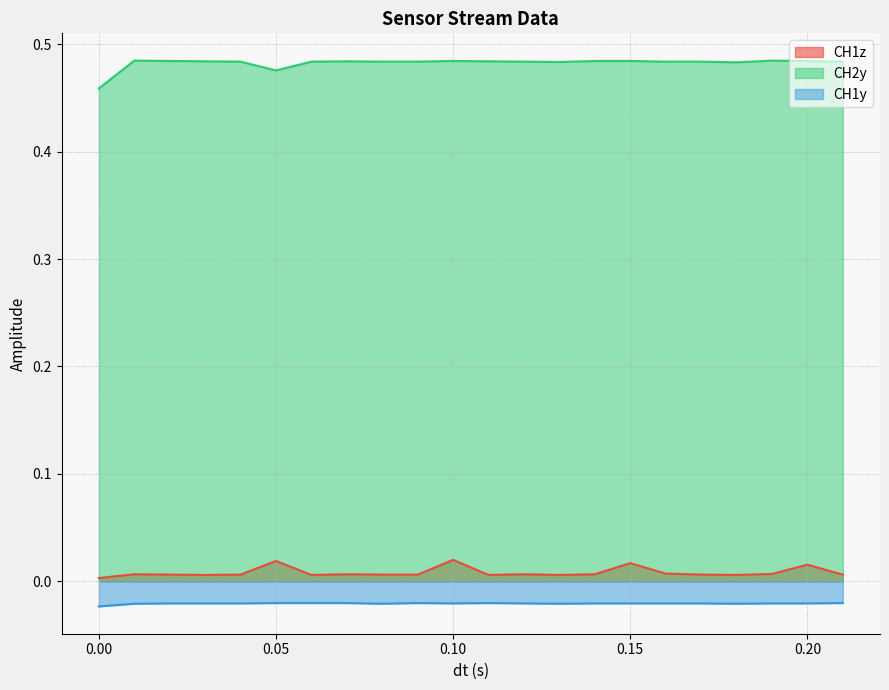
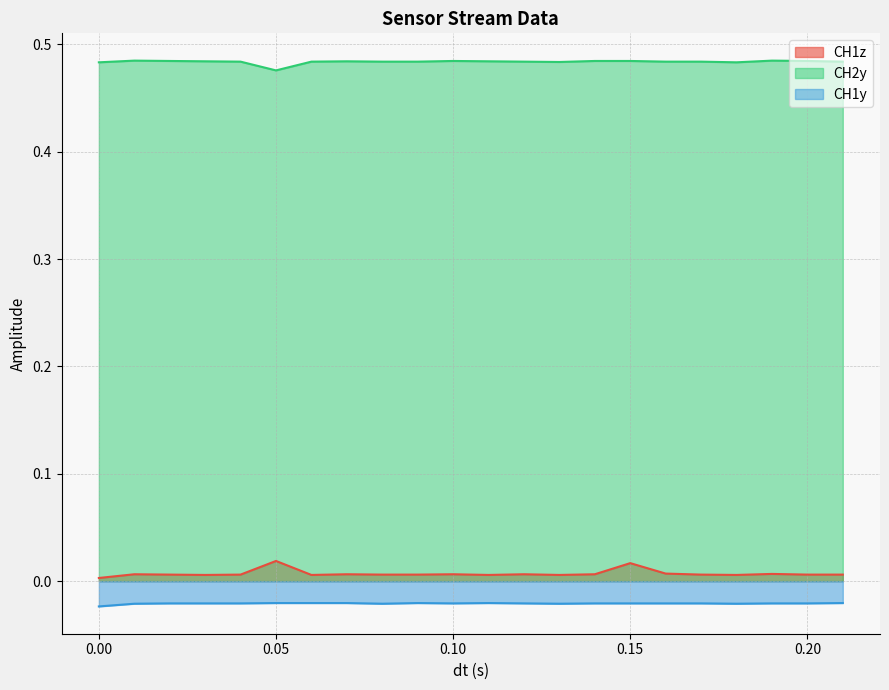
  {
    "CH1z": {
      "0.00": 0.003,
      "0.05": 0.019,
-     "0.10": 0.020,
+     "0.10": 0.006,
      "0.15": 0.017,
-     "0.20": 0.015
+     "0.20": 0.006
    },
    "CH2y": {
-     "0.00": 0.459,
+     "0.00": 0.483,
      "0.05": 0.476,
      "0.10": 0.484,
      "0.15": 0.484
    }
  }
